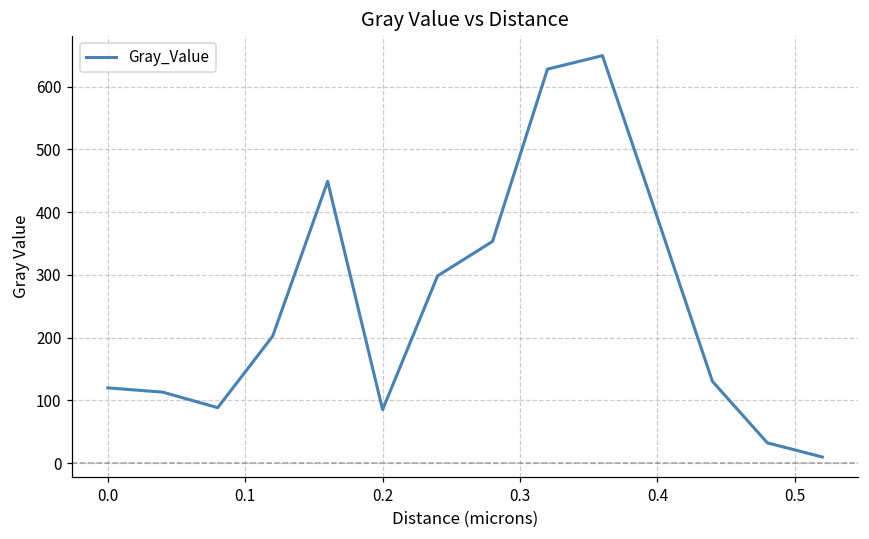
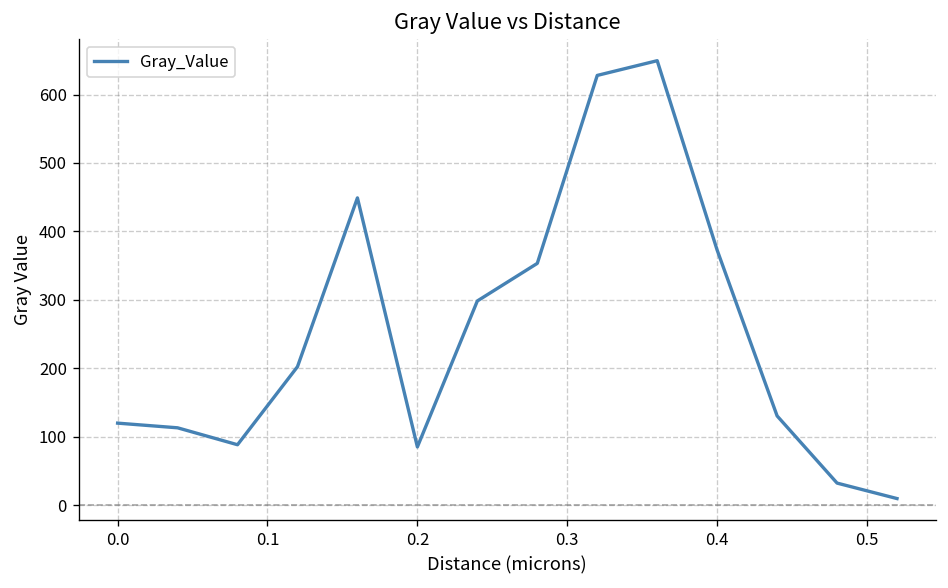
  {
    "0.0": 120,
    "0.2": 90,
-   "0.4": 390
+   "0.4": 370
  }
